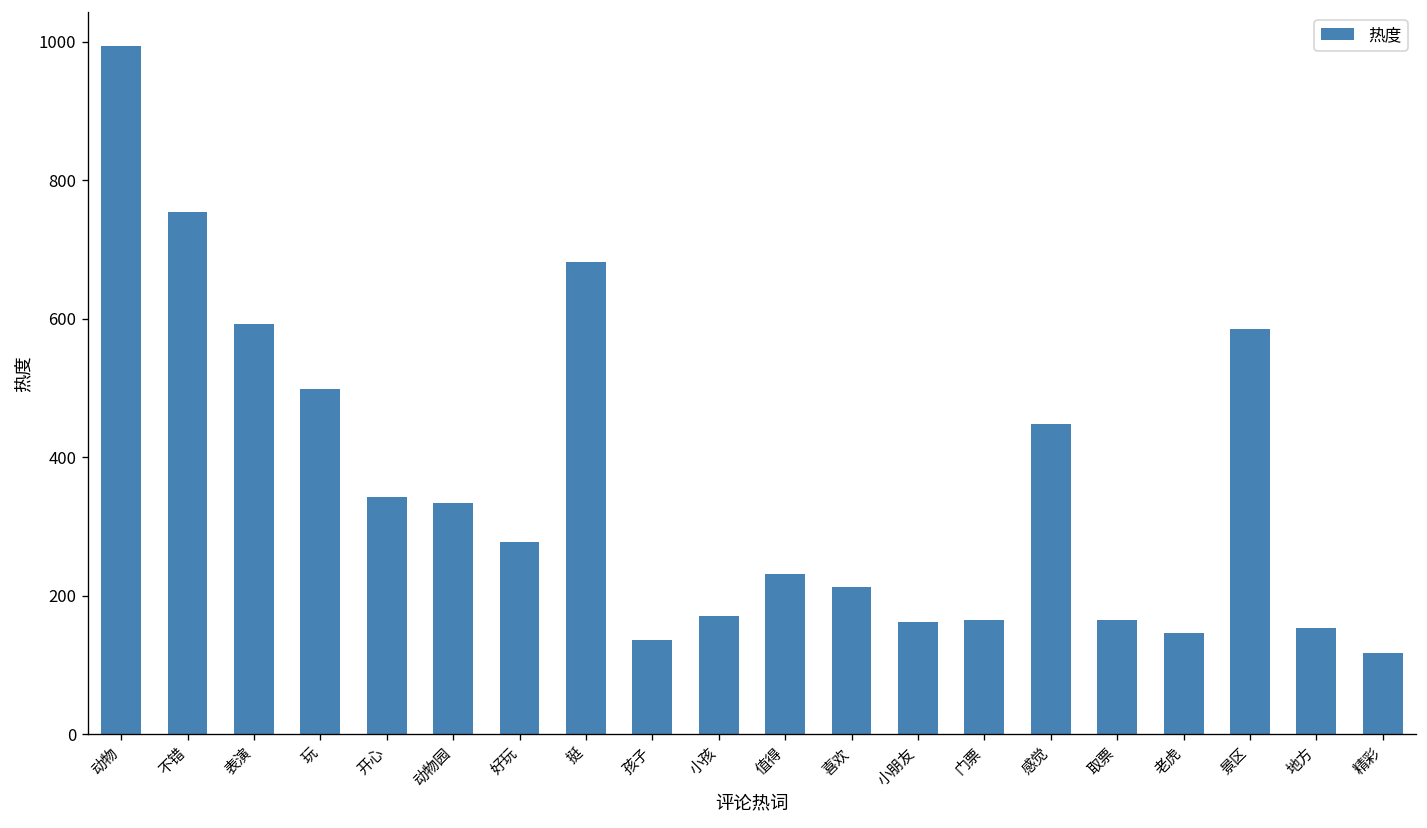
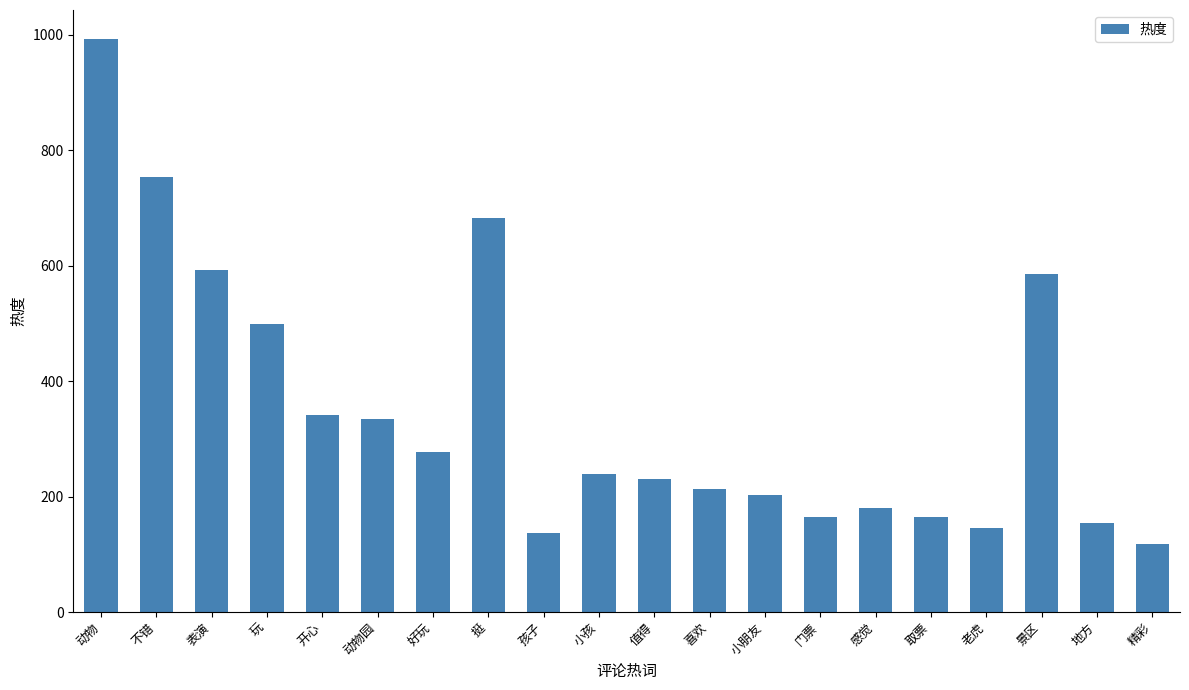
  {
    "动物": 990,
    "不错": 750,
    "表演": 590,
    "玩": 500,
    "开心": 340,
    "动物园": 330,
    "好玩": 280,
    "挺": 680,
    "孩子": 140,
-   "小孩": 170,
+   "小孩": 240,
    "值得": 230,
    "喜欢": 210,
-   "小朋友": 160,
+   "小朋友": 200,
    "门票": 170,
-   "感觉": 450,
+   "感觉": 180,
    "取票": 170,
    "老虎": 150,
    "景区": 590,
    "地方": 150,
    "精彩": 120
  }
